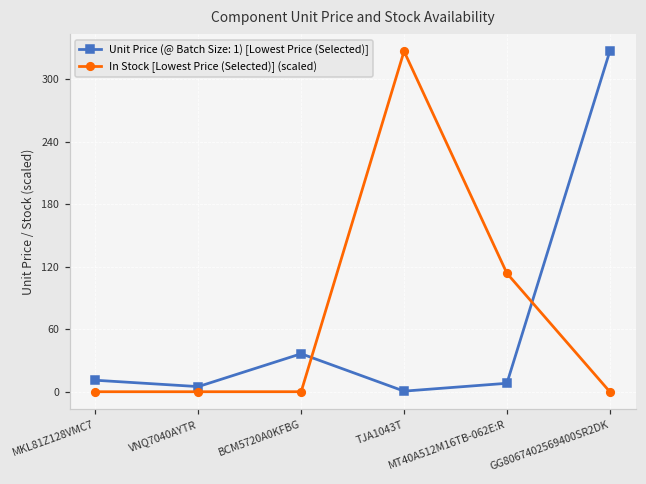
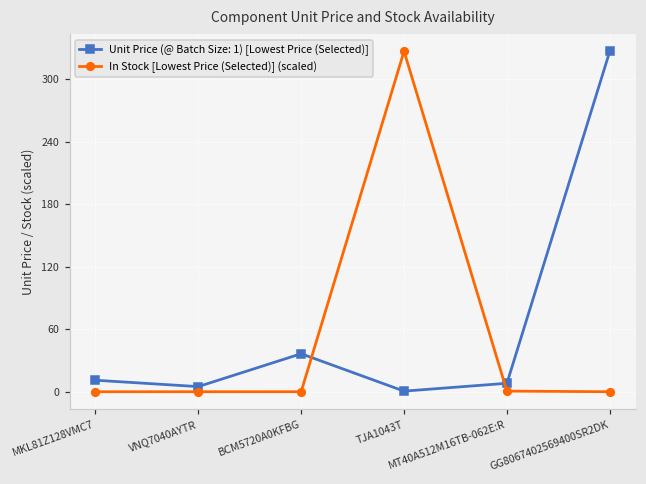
  {
    "Unit Price (@ Batch Size: 1) [Lowest Price (Selected)]": {
      "MKL81Z128VMC7": 10,
      "VNQ7040AYTR": 0,
      "BCM5720A0KFBG": 40,
      "TJA1043T": 0,
      "MT40A512M16TB-062E:R": 10,
      "GG8067402569400SR2DK": 330
    },
    "In Stock [Lowest Price (Selected)] (scaled)": {
      "MKL81Z128VMC7": 0,
      "VNQ7040AYTR": 0,
      "BCM5720A0KFBG": 0,
      "TJA1043T": 330,
-     "MT40A512M16TB-062E:R": 110,
+     "MT40A512M16TB-062E:R": 0,
      "GG8067402569400SR2DK": 0
    }
  }
